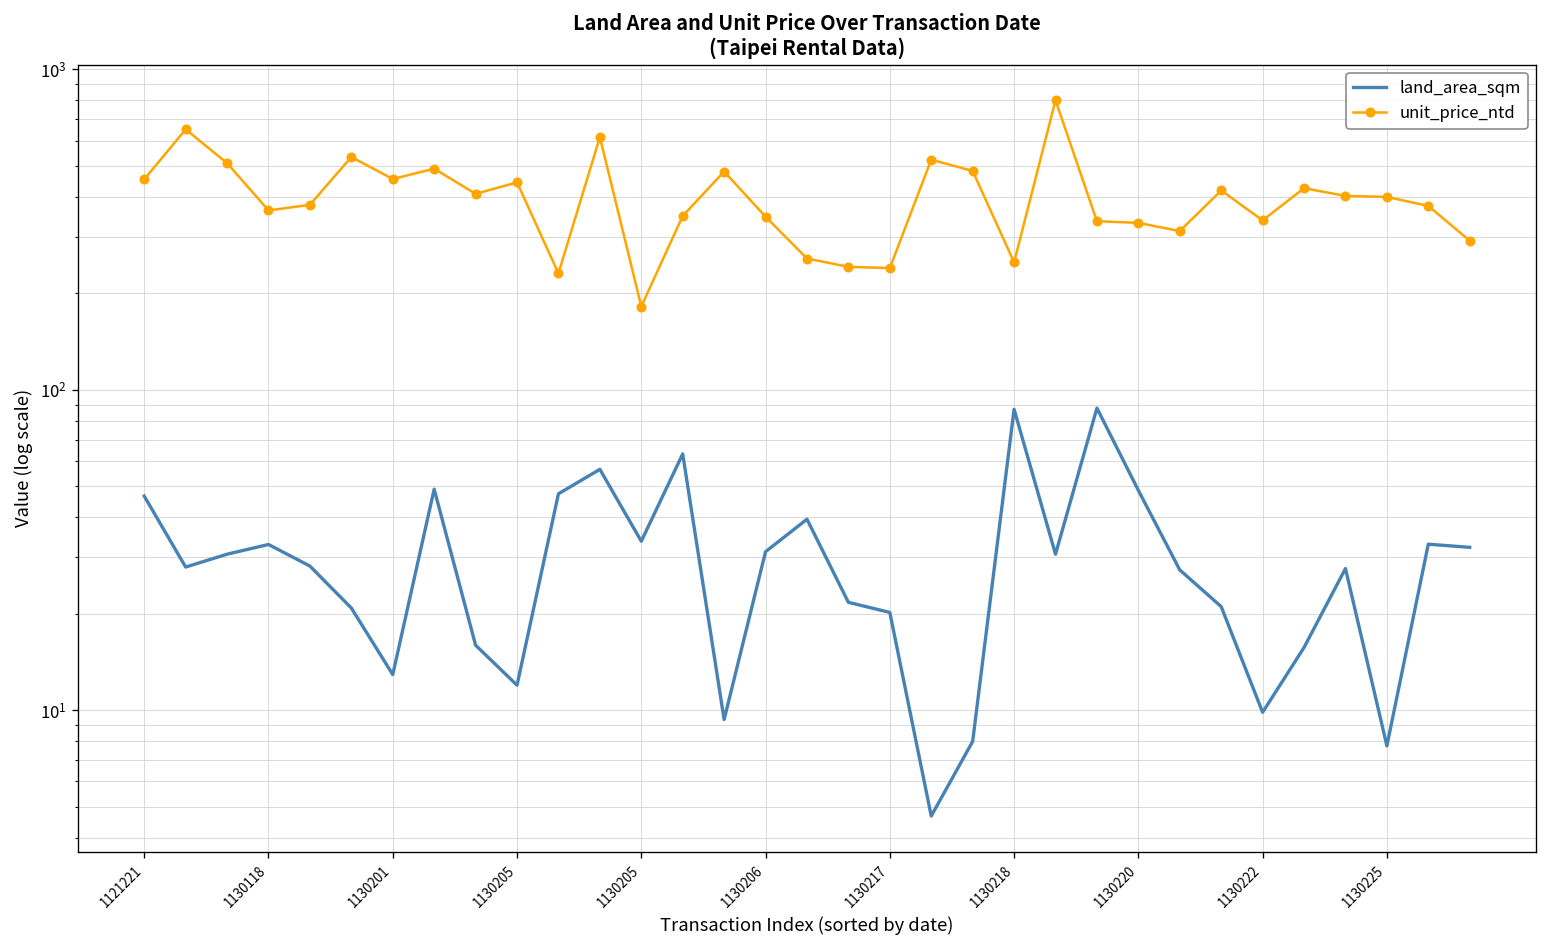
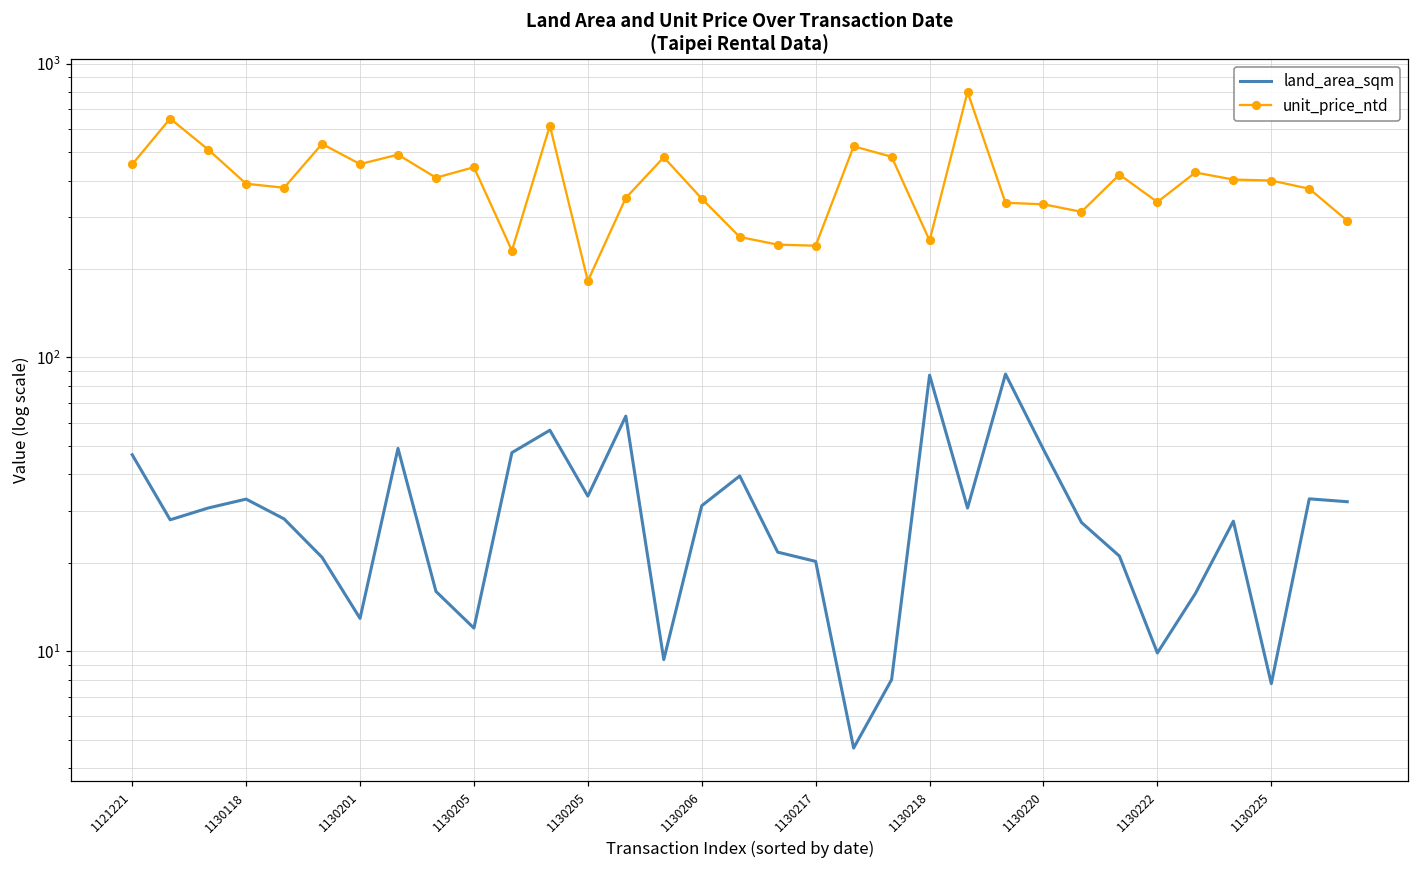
  {
    "land_area_sqm": {
      "1121221": 47,
      "1130118": 33
    },
    "unit_price_ntd": {
      "1121221": 450,
-     "1130118": 360
+     "1130118": 390
    }
  }
